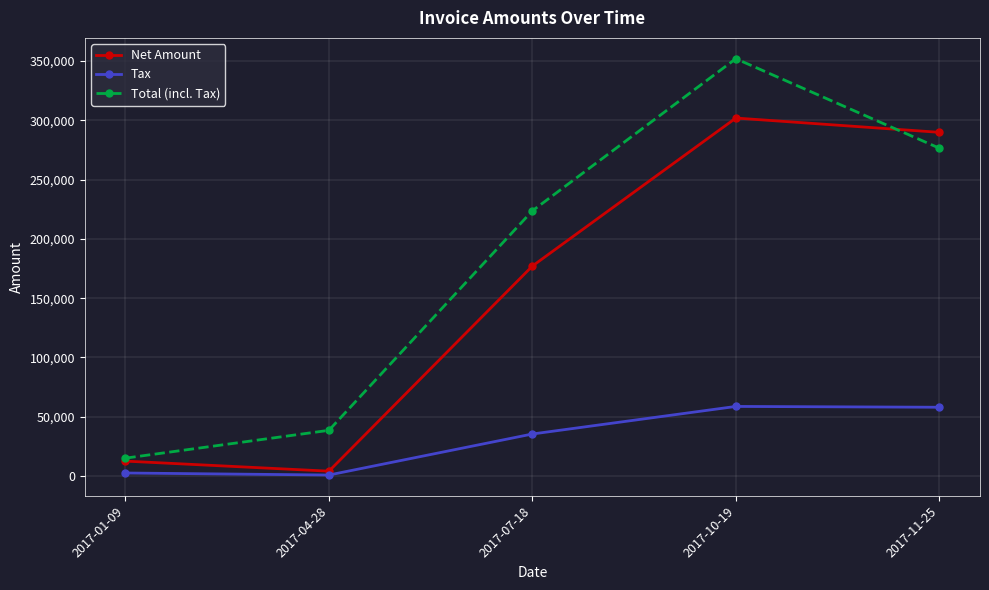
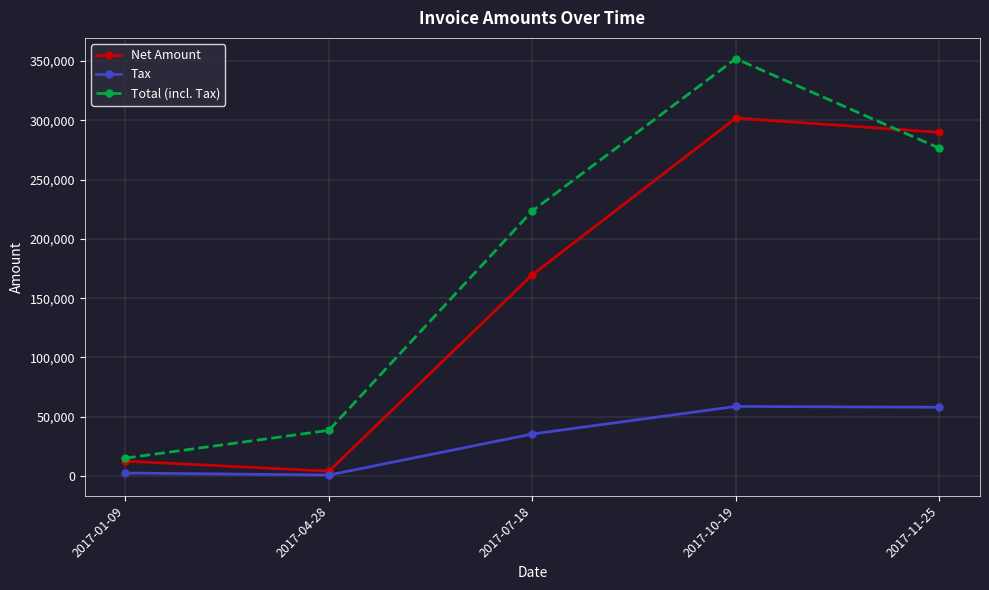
  {
    "Net Amount": {
      "2017-01-09": "13,000",
      "2017-04-28": "4,000",
-     "2017-07-18": "177,000",
+     "2017-07-18": "170,000",
      "2017-10-19": "302,000",
      "2017-11-25": "290,000"
    },
    "Tax": {
      "2017-01-09": "3,000",
      "2017-04-28": "1,000",
      "2017-07-18": "35,000",
      "2017-10-19": "59,000",
      "2017-11-25": "58,000"
    },
    "Total (incl. Tax)": {
      "2017-01-09": "15,000",
      "2017-04-28": "39,000",
      "2017-07-18": "224,000",
      "2017-10-19": "352,000",
      "2017-11-25": "276,000"
    }
  }
